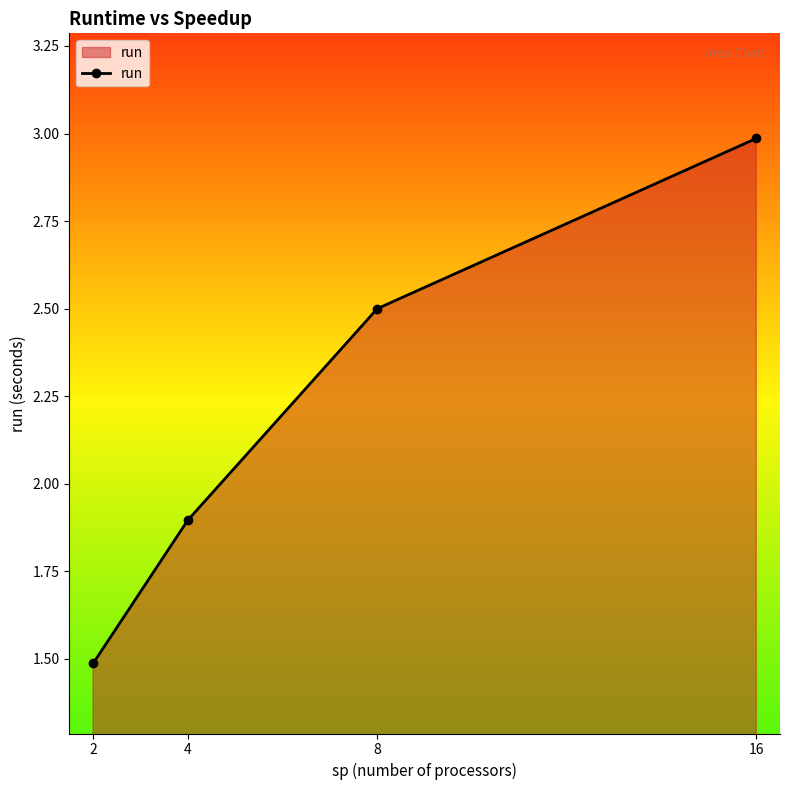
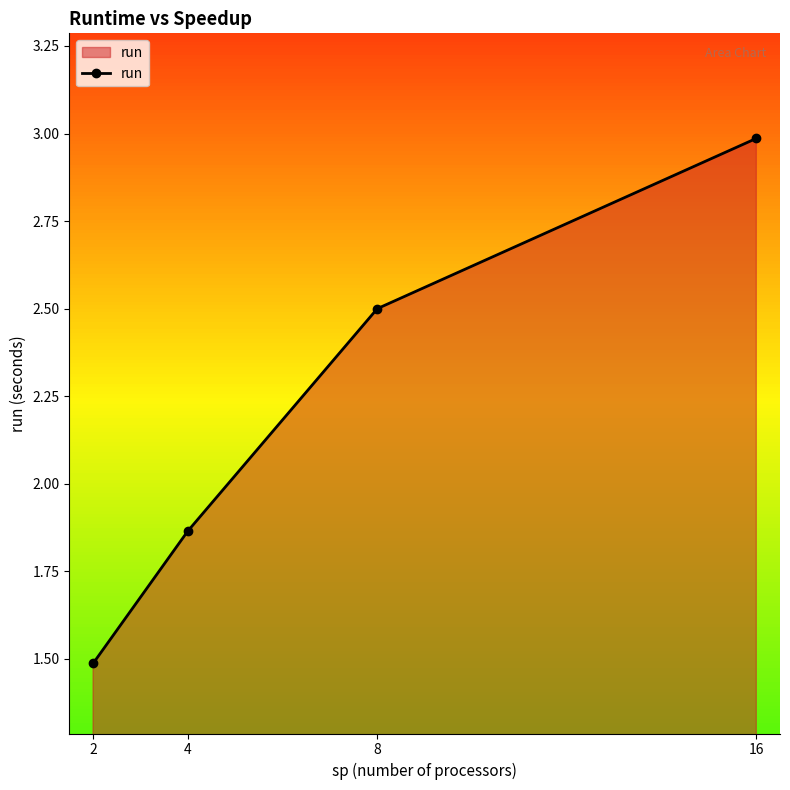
  {
    "2": 1.49,
-   "4": 1.90,
+   "4": 1.87,
    "8": 2.50,
    "16": 2.99
  }
